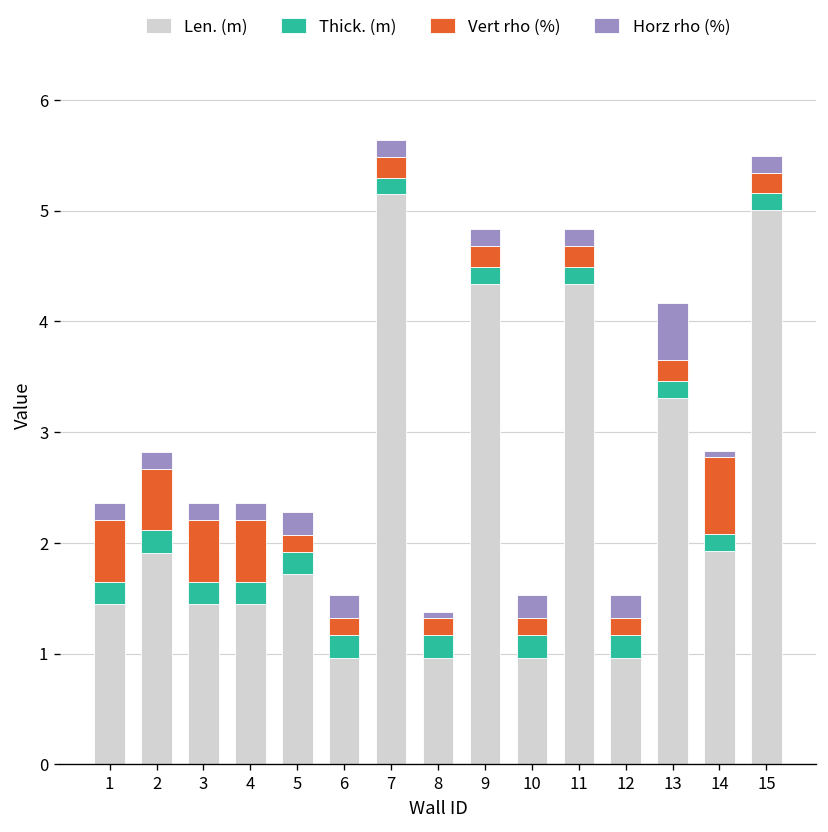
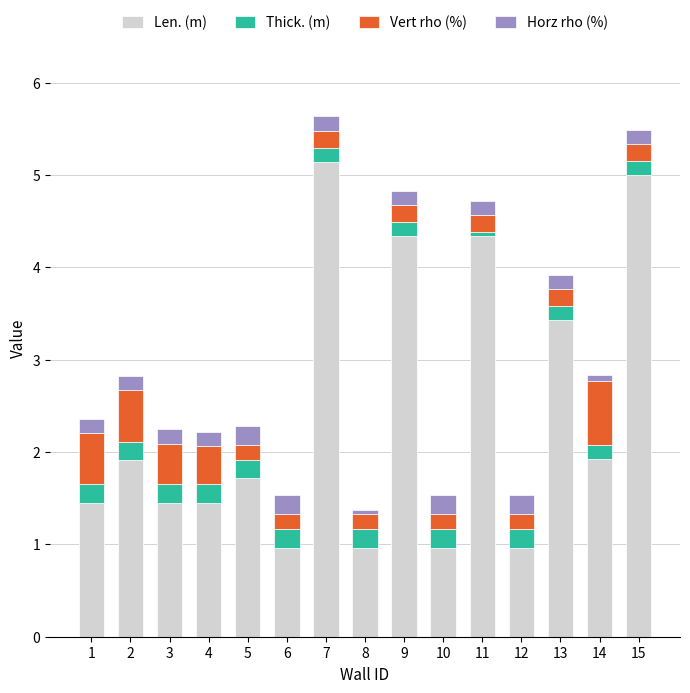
  {
    "Len. (m)": {
      "1": 1.4,
      "2": 1.9,
      "3": 1.4,
      "4": 1.4,
      "5": 1.7,
      "6": 1.0,
      "7": 5.1,
      "8": 1.0,
      "9": 4.3,
      "10": 1.0,
      "11": 4.3,
      "12": 1.0,
-     "13": 3.3,
+     "13": 3.4,
      "14": 1.9,
      "15": 5.0
    },
    "Thick. (m)": {
      "1": 0.2,
      "2": 0.2,
      "3": 0.2,
      "4": 0.2,
      "5": 0.2,
      "6": 0.2,
      "7": 0.2,
      "8": 0.2,
      "9": 0.2,
      "10": 0.2,
-     "11": 0.2,
+     "11": 0.0,
      "12": 0.2,
      "13": 0.2,
      "14": 0.2,
      "15": 0.2
    },
    "Vert rho (%)": {
      "1": 0.6,
      "2": 0.6,
-     "3": 0.6,
-     "4": 0.6,
+     "3": 0.4,
+     "4": 0.4,
      "5": 0.2,
      "6": 0.2,
      "7": 0.2,
      "8": 0.2,
      "9": 0.2,
      "10": 0.2,
      "11": 0.2,
      "12": 0.2,
      "13": 0.2,
      "14": 0.7,
      "15": 0.2
    },
    "Horz rho (%)": {
      "1": 0.2,
      "2": 0.2,
      "3": 0.2,
      "4": 0.2,
      "5": 0.2,
      "6": 0.2,
      "7": 0.2,
      "8": 0.1,
      "9": 0.2,
      "10": 0.2,
      "11": 0.2,
      "12": 0.2,
-     "13": 0.5,
+     "13": 0.2,
      "14": 0.1,
      "15": 0.2
    }
  }
